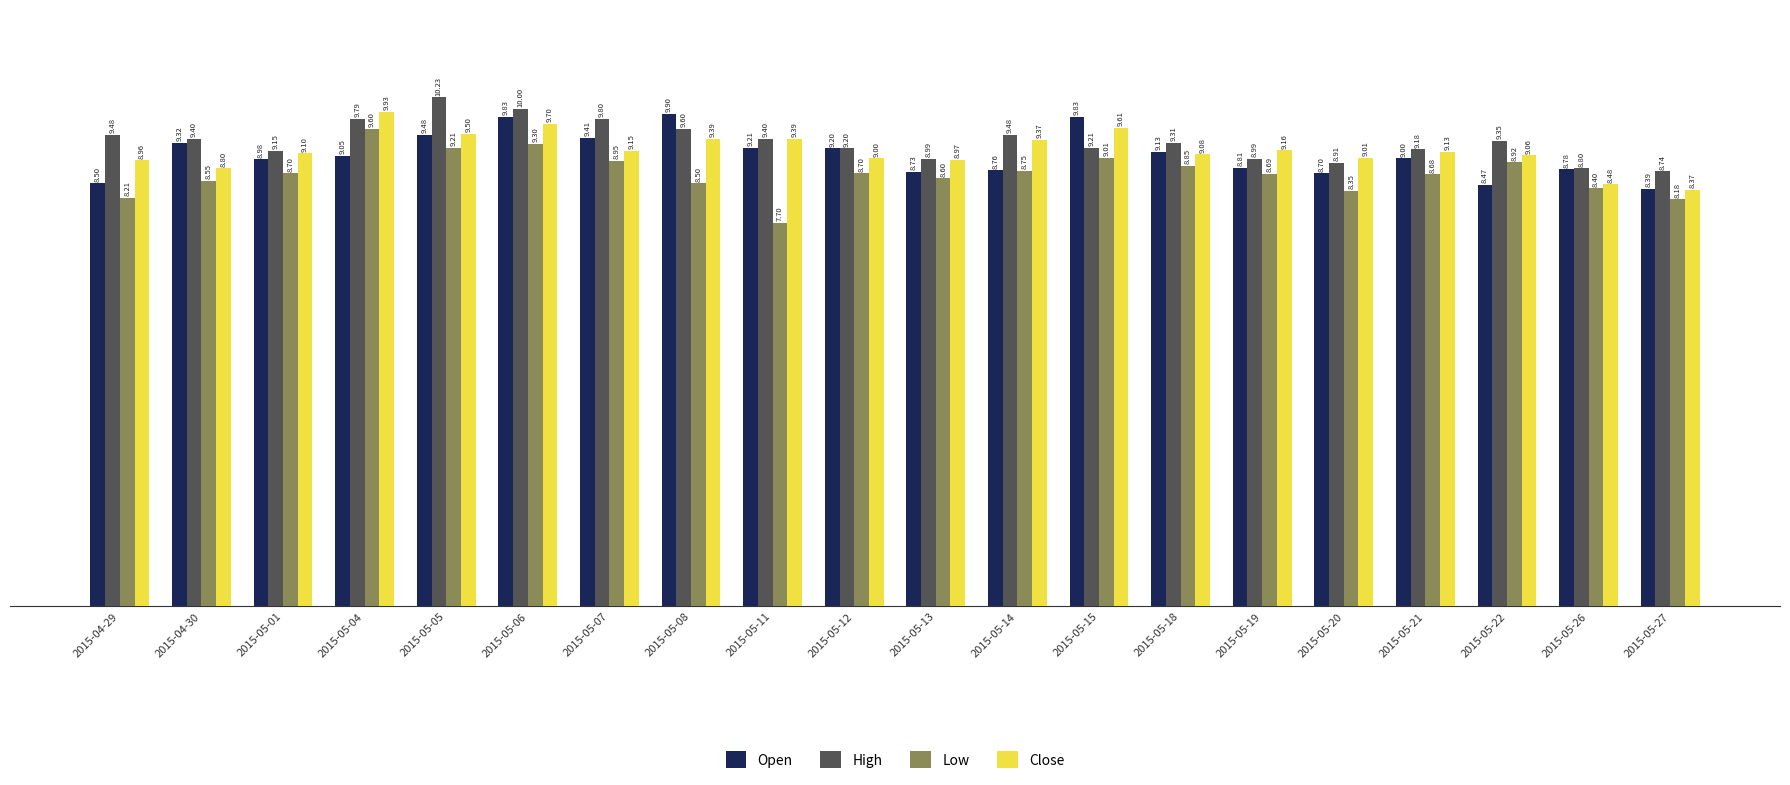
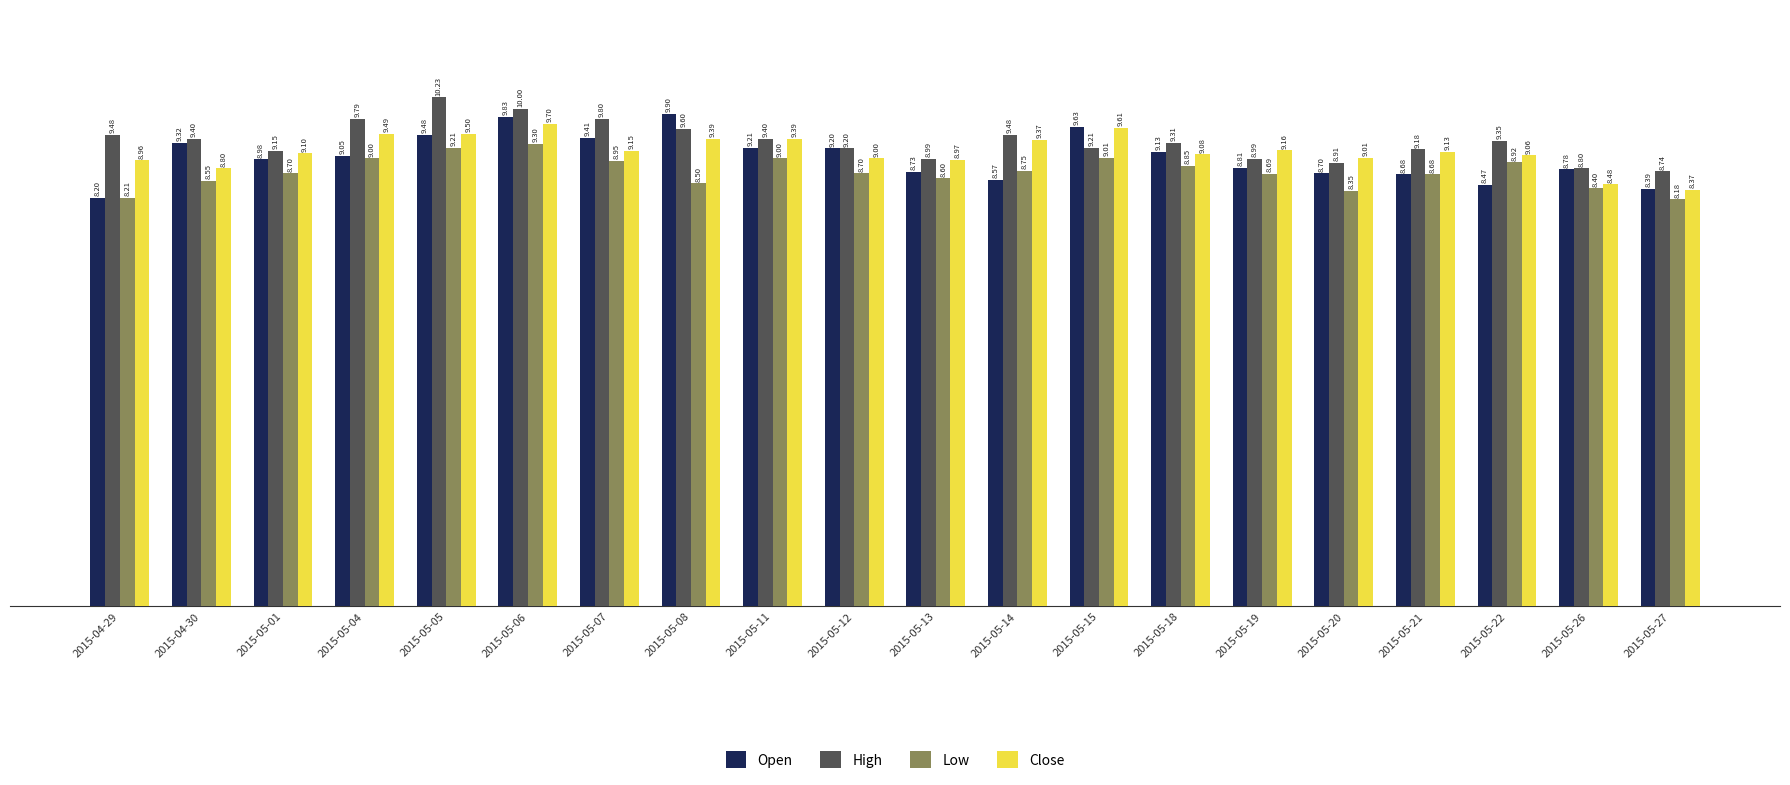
  {
    "Open": {
-     "2015-04-29": 8.50,
+     "2015-04-29": 8.20,
      "2015-04-30": 9.32,
      "2015-05-01": 8.98,
      "2015-05-04": 9.05,
      "2015-05-05": 9.48,
      "2015-05-06": 9.83,
      "2015-05-07": 9.41,
      "2015-05-08": 9.90,
      "2015-05-11": 9.21,
      "2015-05-12": 9.20,
      "2015-05-13": 8.73,
-     "2015-05-14": 8.76,
-     "2015-05-15": 9.83,
+     "2015-05-14": 8.57,
+     "2015-05-15": 9.63,
      "2015-05-18": 9.13,
      "2015-05-19": 8.81,
      "2015-05-20": 8.70,
-     "2015-05-21": 9.00,
+     "2015-05-21": 8.68,
      "2015-05-22": 8.47,
      "2015-05-26": 8.78,
      "2015-05-27": 8.39
    },
    "High": {
      "2015-04-29": 9.48,
      "2015-04-30": 9.40,
      "2015-05-01": 9.15,
      "2015-05-04": 9.79,
      "2015-05-05": 10.23,
      "2015-05-06": 10.00,
      "2015-05-07": 9.80,
      "2015-05-08": 9.60,
      "2015-05-11": 9.40,
      "2015-05-12": 9.20,
      "2015-05-13": 8.99,
      "2015-05-14": 9.48,
      "2015-05-15": 9.21,
      "2015-05-18": 9.31,
      "2015-05-19": 8.99,
      "2015-05-20": 8.91,
      "2015-05-21": 9.18,
      "2015-05-22": 9.35,
      "2015-05-26": 8.80,
      "2015-05-27": 8.74
    },
    "Low": {
      "2015-04-29": 8.21,
      "2015-04-30": 8.55,
      "2015-05-01": 8.70,
-     "2015-05-04": 9.60,
+     "2015-05-04": 9.00,
      "2015-05-05": 9.21,
      "2015-05-06": 9.30,
      "2015-05-07": 8.95,
      "2015-05-08": 8.50,
-     "2015-05-11": 7.70,
+     "2015-05-11": 9.00,
      "2015-05-12": 8.70,
      "2015-05-13": 8.60,
      "2015-05-14": 8.75,
      "2015-05-15": 9.01,
      "2015-05-18": 8.85,
      "2015-05-19": 8.69,
      "2015-05-20": 8.35,
      "2015-05-21": 8.68,
      "2015-05-22": 8.92,
      "2015-05-26": 8.40,
      "2015-05-27": 8.18
    },
    "Close": {
      "2015-04-29": 8.96,
      "2015-04-30": 8.80,
      "2015-05-01": 9.10,
-     "2015-05-04": 9.93,
+     "2015-05-04": 9.49,
      "2015-05-05": 9.50,
      "2015-05-06": 9.70,
      "2015-05-07": 9.15,
      "2015-05-08": 9.39,
      "2015-05-11": 9.39,
      "2015-05-12": 9.00,
      "2015-05-13": 8.97,
      "2015-05-14": 9.37,
      "2015-05-15": 9.61,
      "2015-05-18": 9.08,
      "2015-05-19": 9.16,
      "2015-05-20": 9.01,
      "2015-05-21": 9.13,
      "2015-05-22": 9.06,
      "2015-05-26": 8.48,
      "2015-05-27": 8.37
    }
  }
